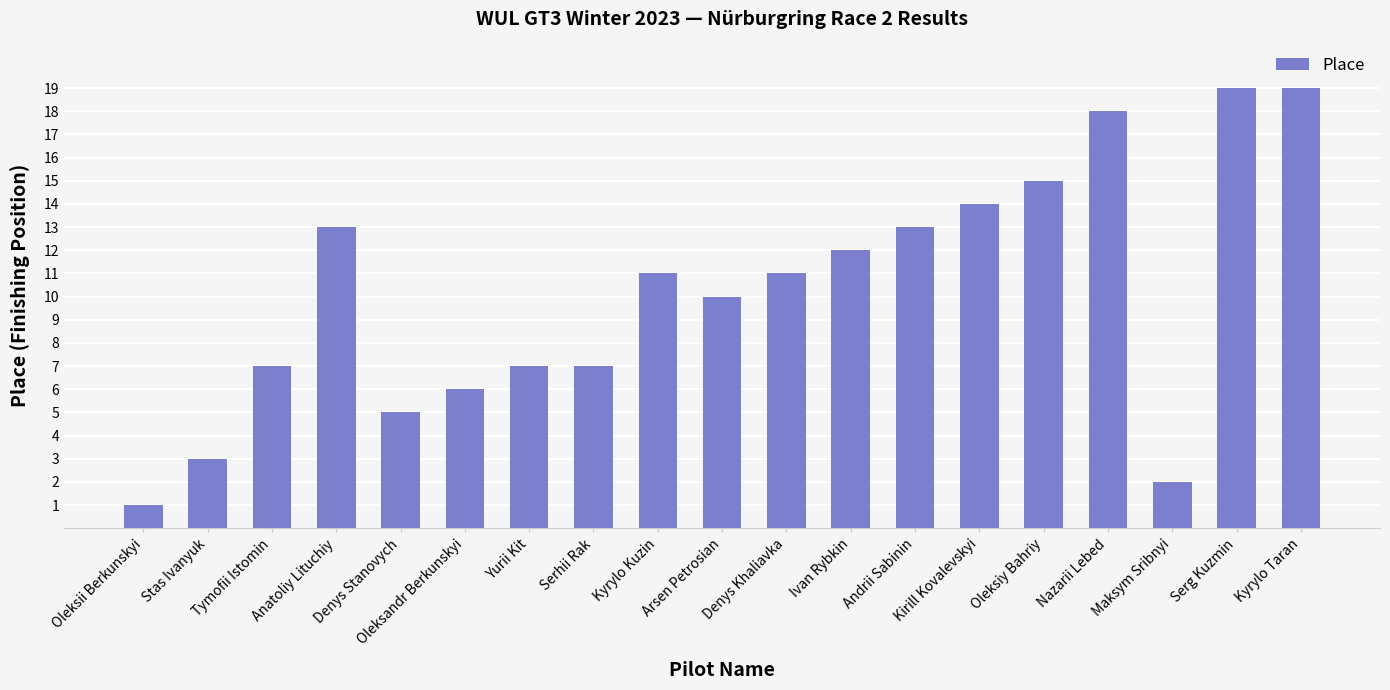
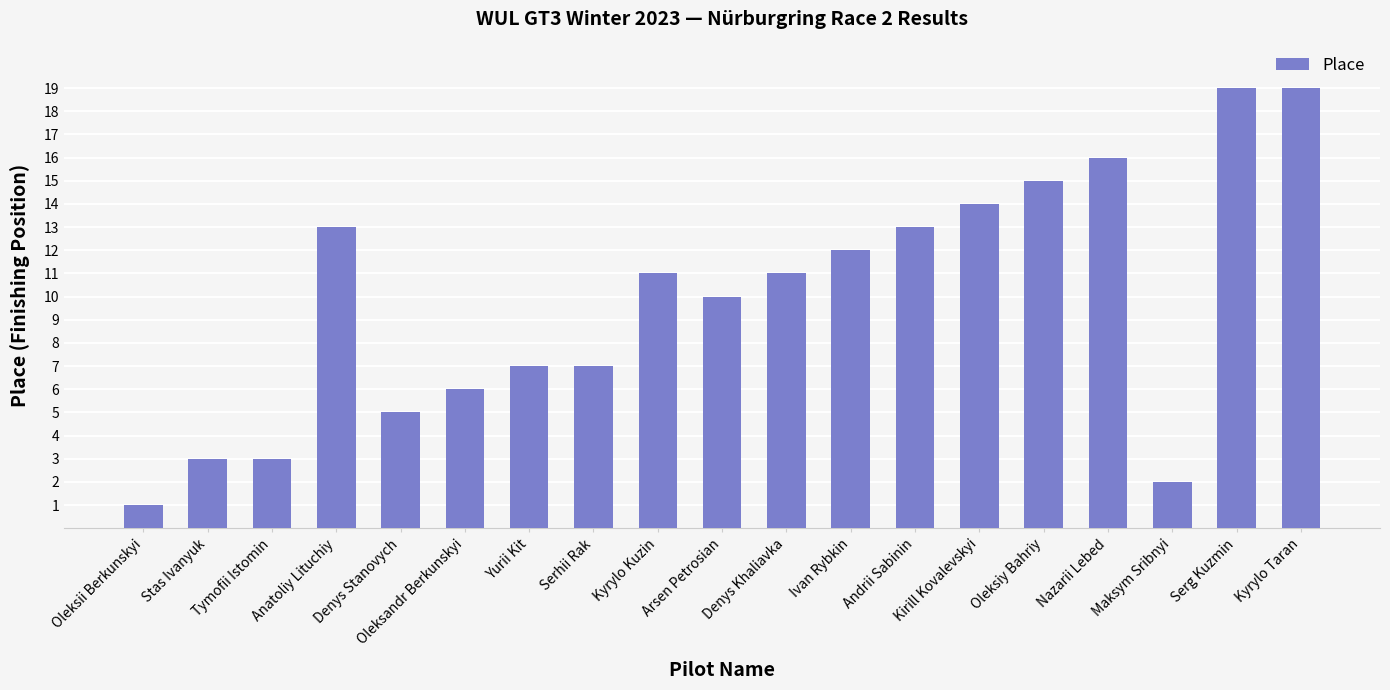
  {
    "Oleksii Berkunskyi": 1,
    "Stas Ivanyuk": 3,
-   "Tymofii Istomin": 7,
+   "Tymofii Istomin": 3,
    "Anatoliy Lituchiy": 13,
    "Denys Stanovych": 5,
    "Oleksandr Berkunskyi": 6,
    "Yurii Kit": 7,
    "Serhii Rak": 7,
    "Kyrylo Kuzin": 11,
    "Arsen Petrosian": 10,
    "Denys Khaliavka": 11,
    "Ivan Rybkin": 12,
    "Andrii Sabinin": 13,
    "Kirill Kovalevskyi": 14,
    "Oleksiy Bahriy": 15,
-   "Nazarii Lebed": 18,
+   "Nazarii Lebed": 16,
    "Maksym Sribnyi": 2,
    "Serg Kuzmin": 19,
    "Kyrylo Taran": 19
  }
